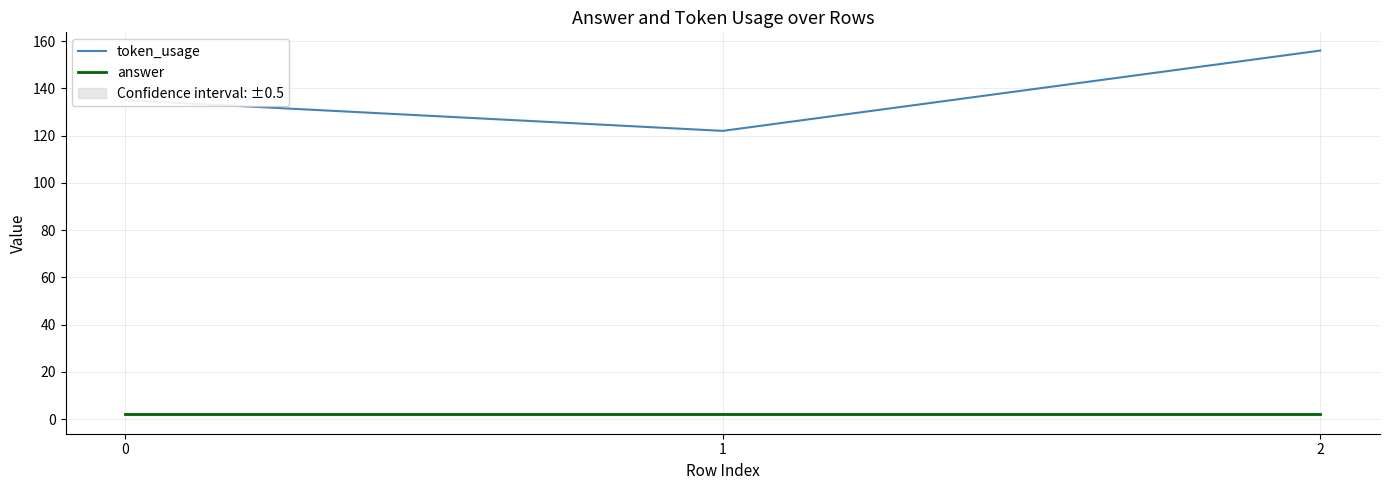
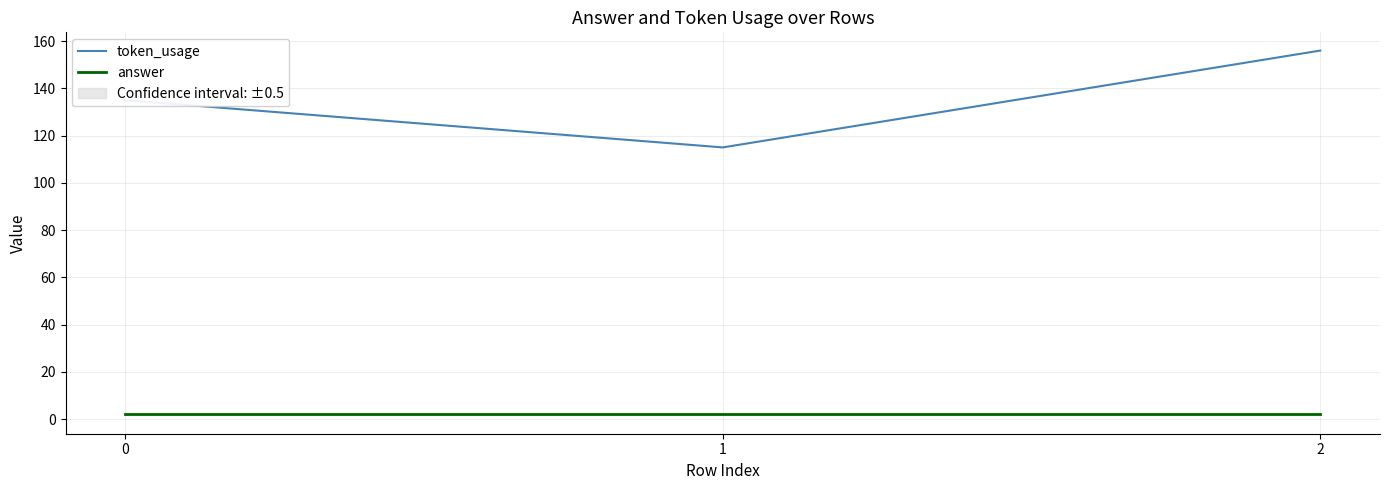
  {
    "token_usage": {
-     "1": 122,
+     "1": 115,
      "2": 156
    }
  }
